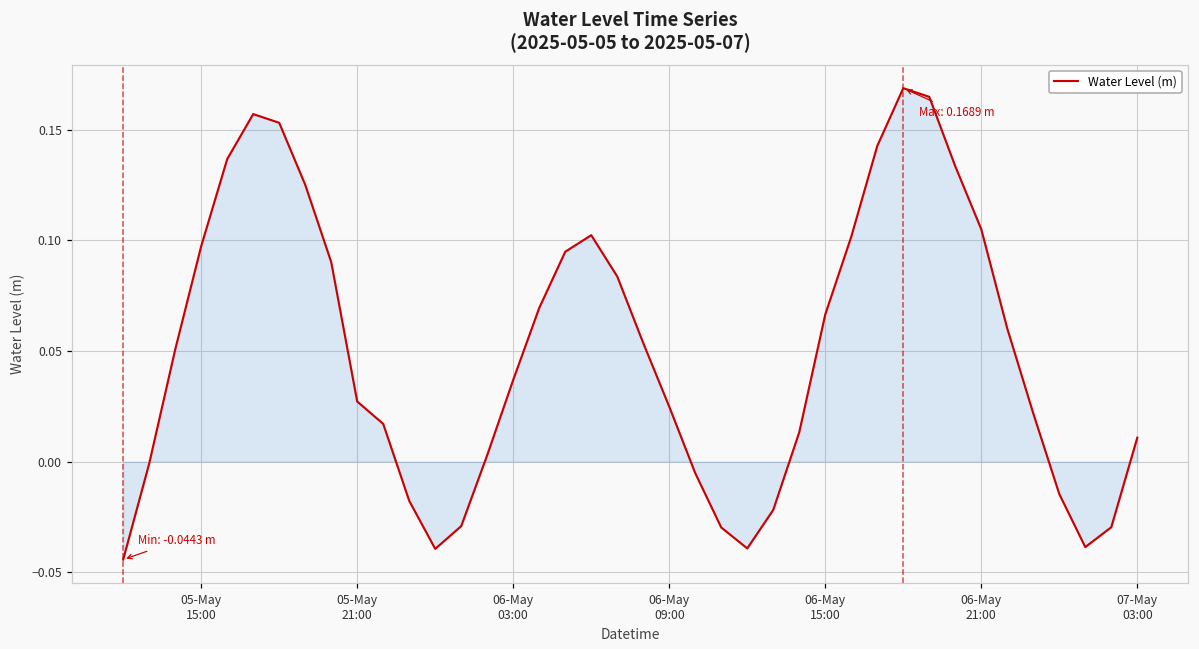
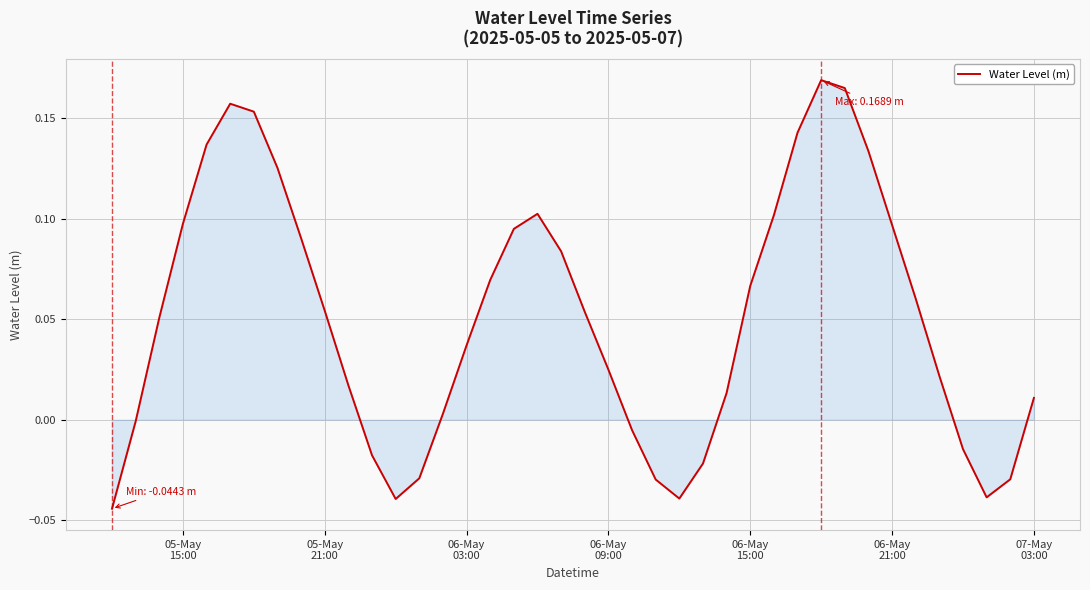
  {
    "Water Level (m)": {
-     "05-May 21:00": 0.027,
-     "06-May 21:00": 0.105
+     "05-May 21:00": 0.054,
+     "06-May 21:00": 0.097
    }
  }
